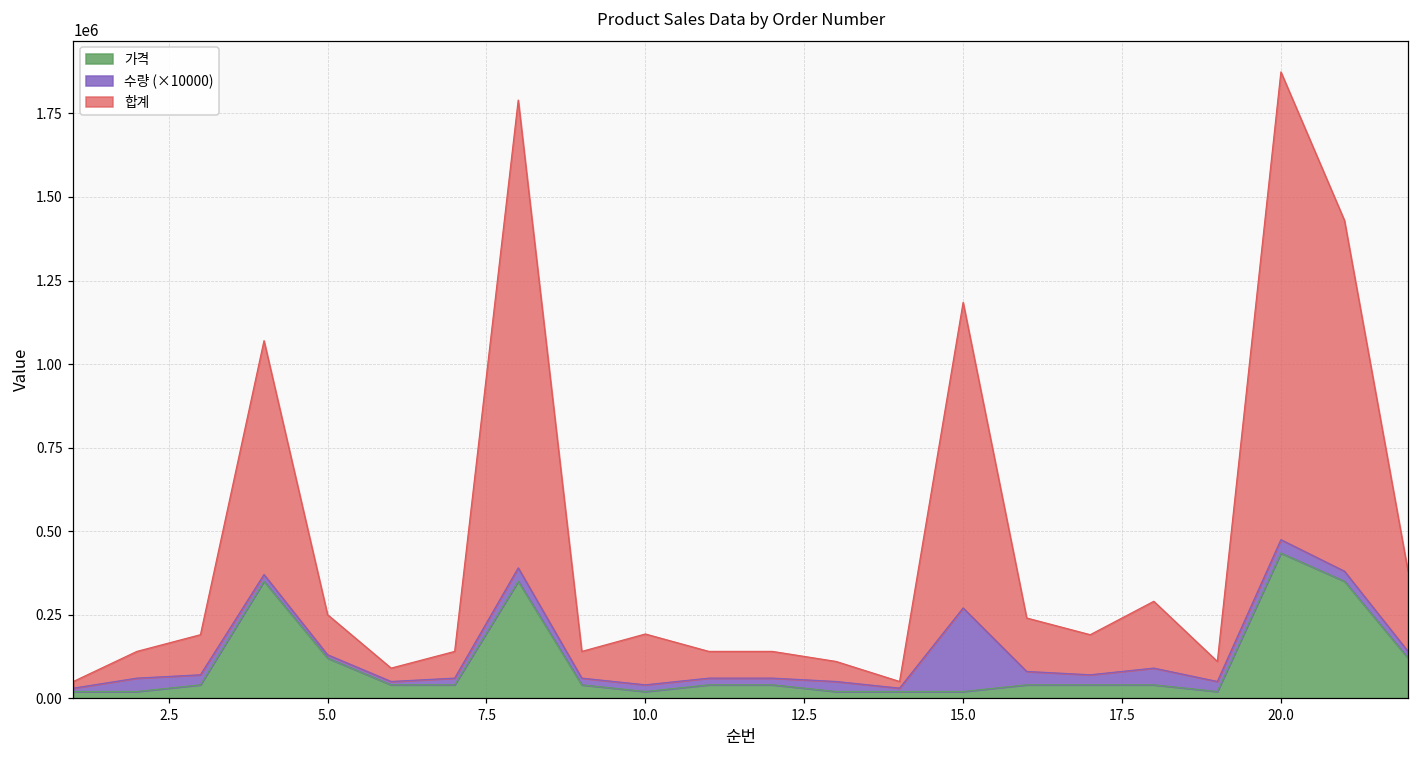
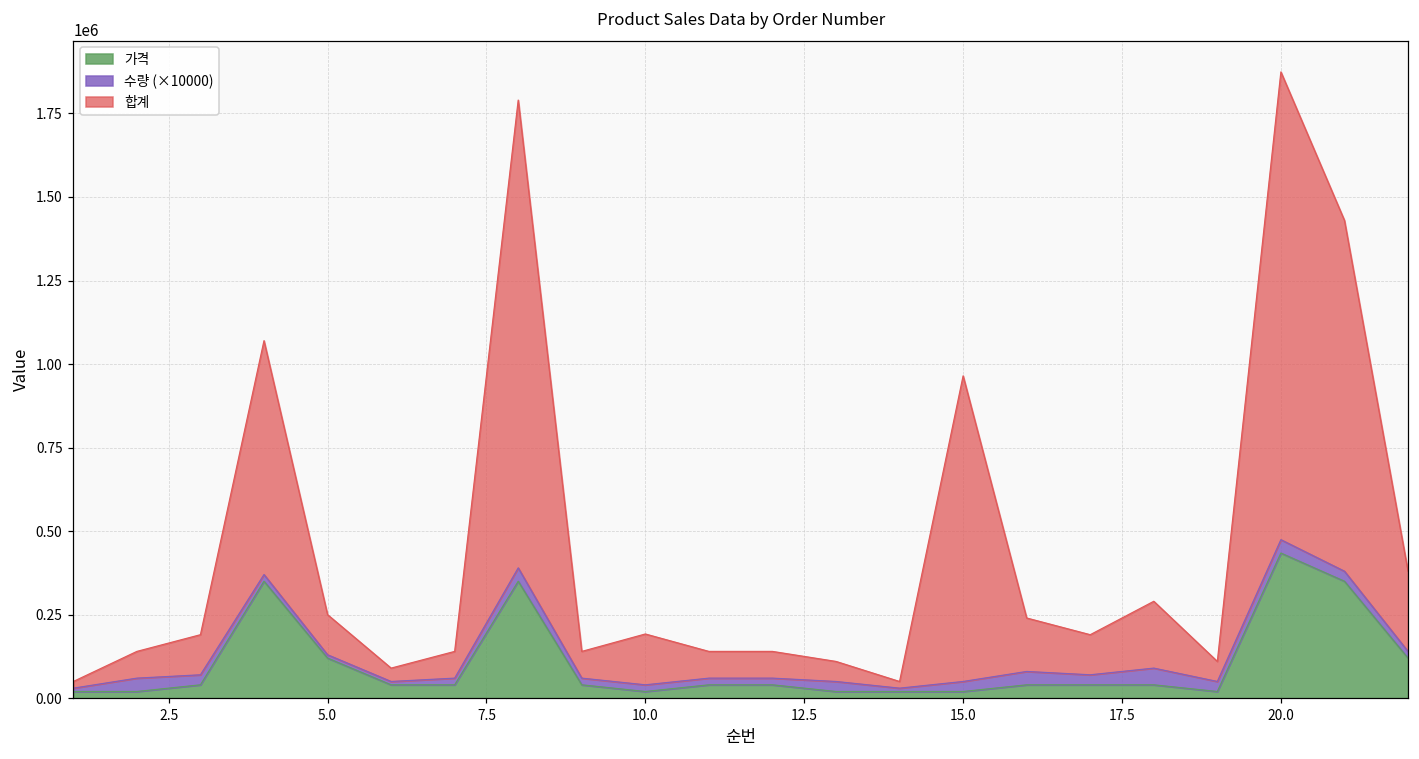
  {
    "가격": {
      "5.0": 120000,
      "10.0": 20000,
      "15.0": 20000,
      "20.0": 430000
    },
    "수량 (×10000)": {
      "5.0": 10000,
      "10.0": 20000,
-     "15.0": 250000,
+     "15.0": 30000,
      "20.0": 40000
    },
    "합계": {
      "5.0": 120000,
      "10.0": 150000,
      "15.0": 910000,
      "20.0": 1400000
    }
  }
